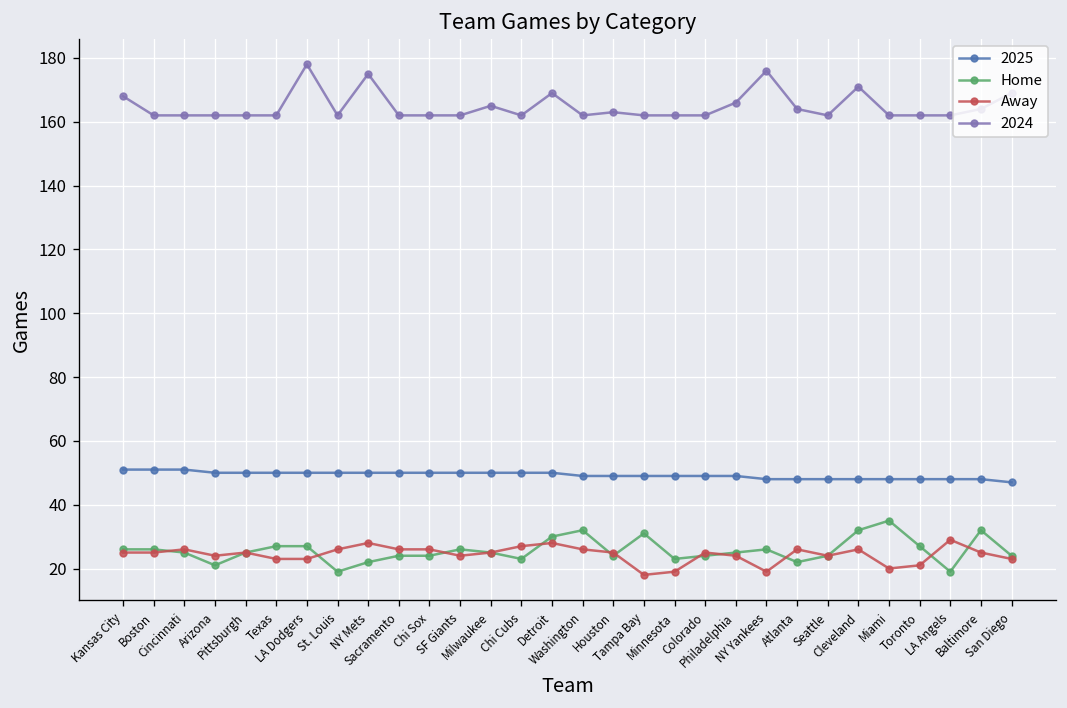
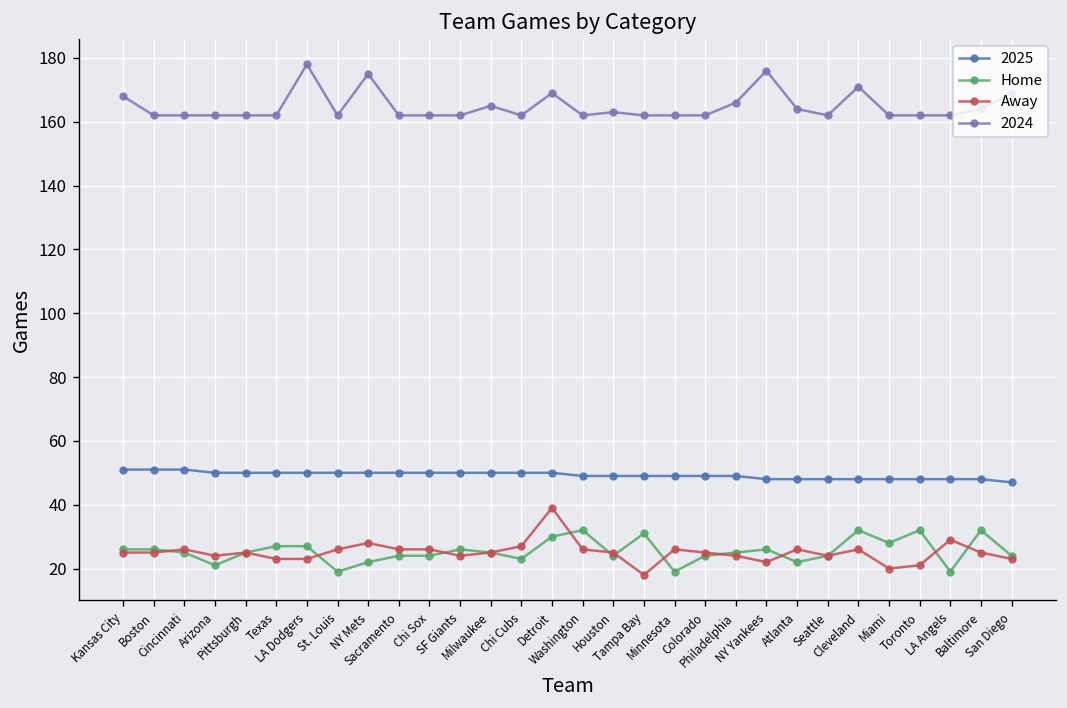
  {
    "Home": {
      "Kansas City": 26,
      "Boston": 26,
      "Cincinnati": 25,
      "Arizona": 21,
      "Texas": 27,
      "LA Dodgers": 27,
      "St. Louis": 19,
      "NY Mets": 22,
      "Sacramento": 24,
      "Chi Sox": 24,
      "SF Giants": 26,
      "Chi Cubs": 23,
      "Detroit": 30,
      "Washington": 32,
      "Houston": 24,
      "Tampa Bay": 31,
-     "Minnesota": 23,
+     "Minnesota": 19,
      "Colorado": 24,
      "Philadelphia": 25,
      "NY Yankees": 26,
      "Atlanta": 22,
      "Cleveland": 32,
-     "Miami": 35,
-     "Toronto": 27,
+     "Miami": 28,
+     "Toronto": 32,
      "LA Angels": 19,
      "Baltimore": 32,
      "San Diego": 24
    },
    "Away": {
      "Kansas City": 25,
      "Boston": 25,
      "Cincinnati": 26,
      "Arizona": 24,
      "Texas": 23,
      "LA Dodgers": 23,
      "St. Louis": 26,
      "NY Mets": 28,
      "Sacramento": 26,
      "Chi Sox": 26,
      "SF Giants": 24,
      "Chi Cubs": 27,
-     "Detroit": 28,
+     "Detroit": 39,
      "Washington": 26,
      "Houston": 25,
      "Tampa Bay": 18,
-     "Minnesota": 19,
+     "Minnesota": 26,
      "Colorado": 25,
      "Philadelphia": 24,
-     "NY Yankees": 19,
+     "NY Yankees": 22,
      "Atlanta": 26,
      "Cleveland": 26,
      "Miami": 20,
      "Toronto": 21,
      "LA Angels": 29,
      "Baltimore": 25,
      "San Diego": 23
    }
  }
